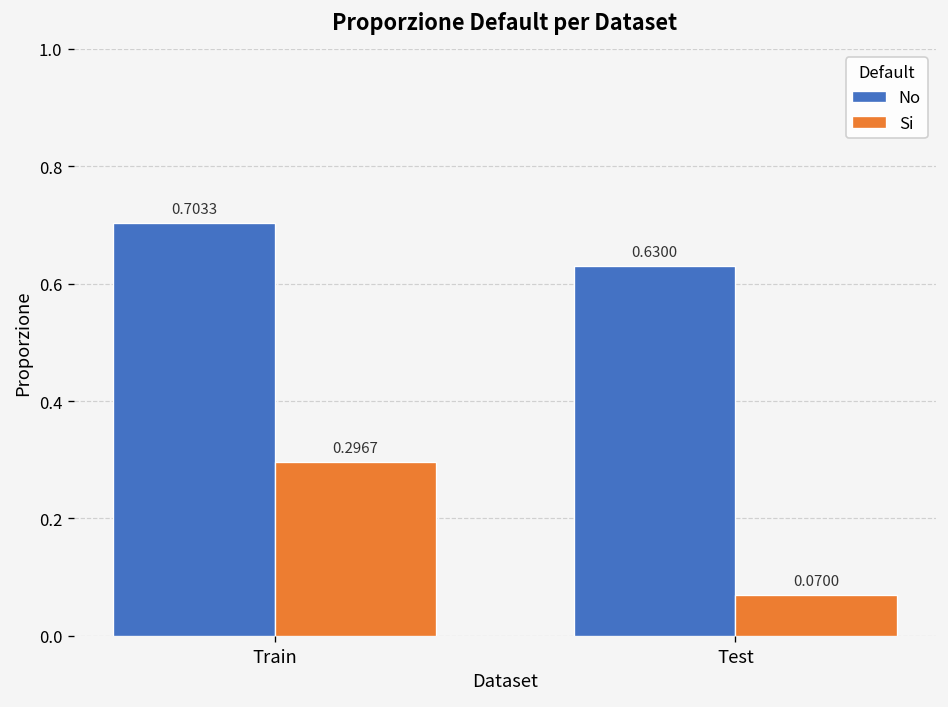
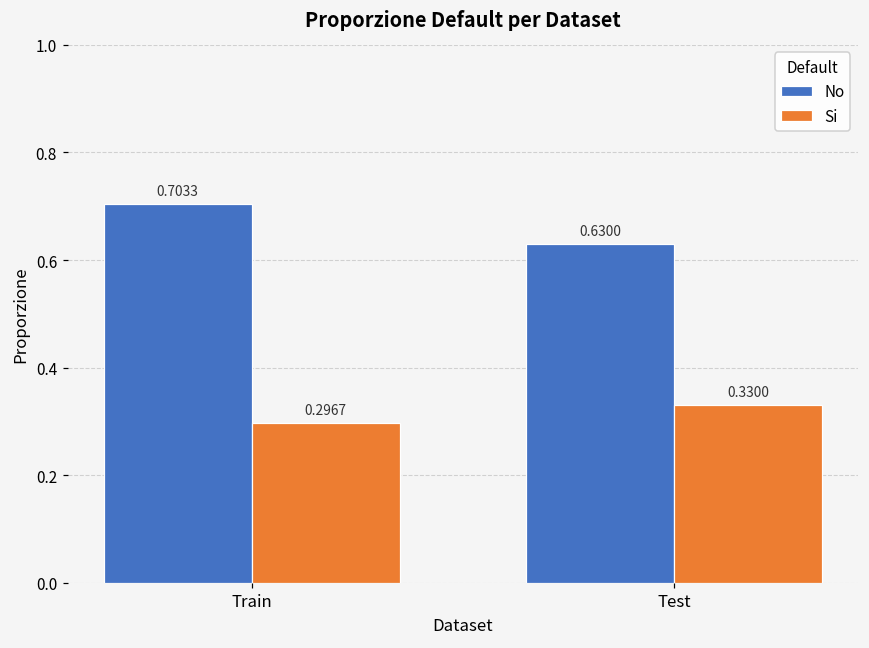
  {
    "No": {
      "Train": 0.7033,
      "Test": 0.6300
    },
    "Si": {
      "Train": 0.2967,
-     "Test": 0.0700
+     "Test": 0.3300
    }
  }
